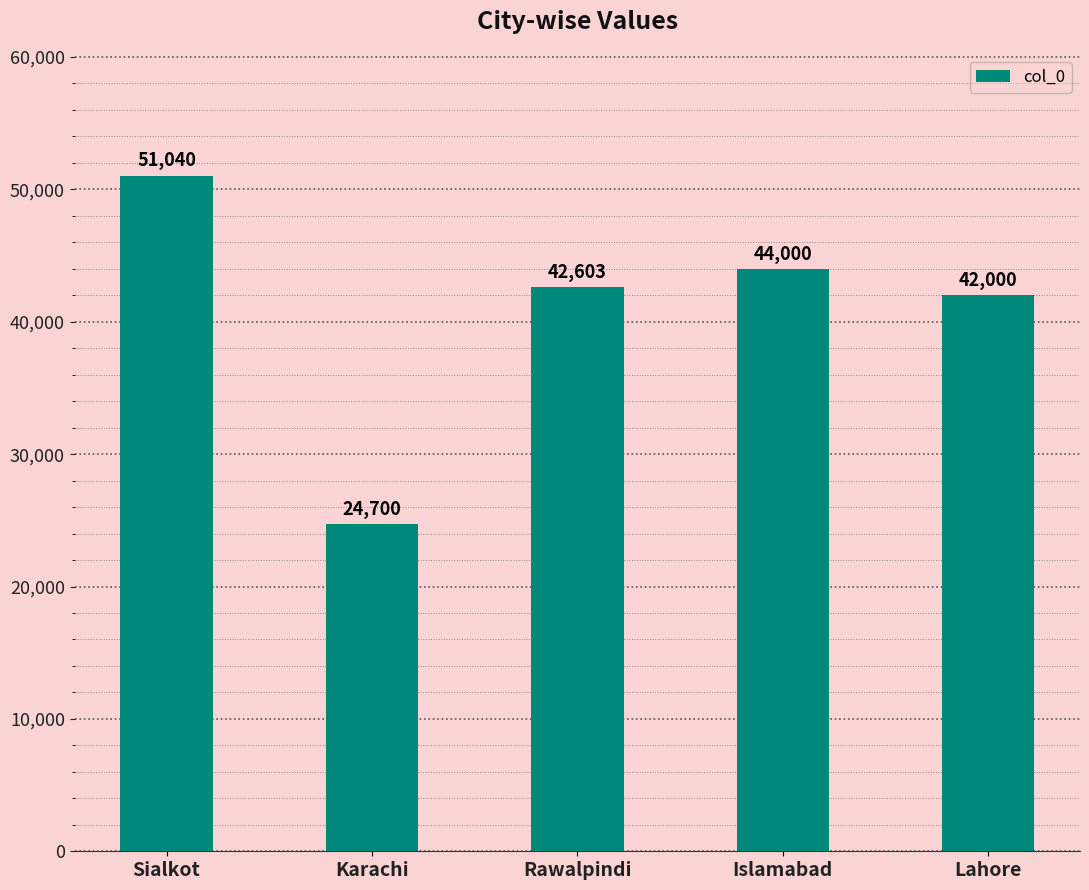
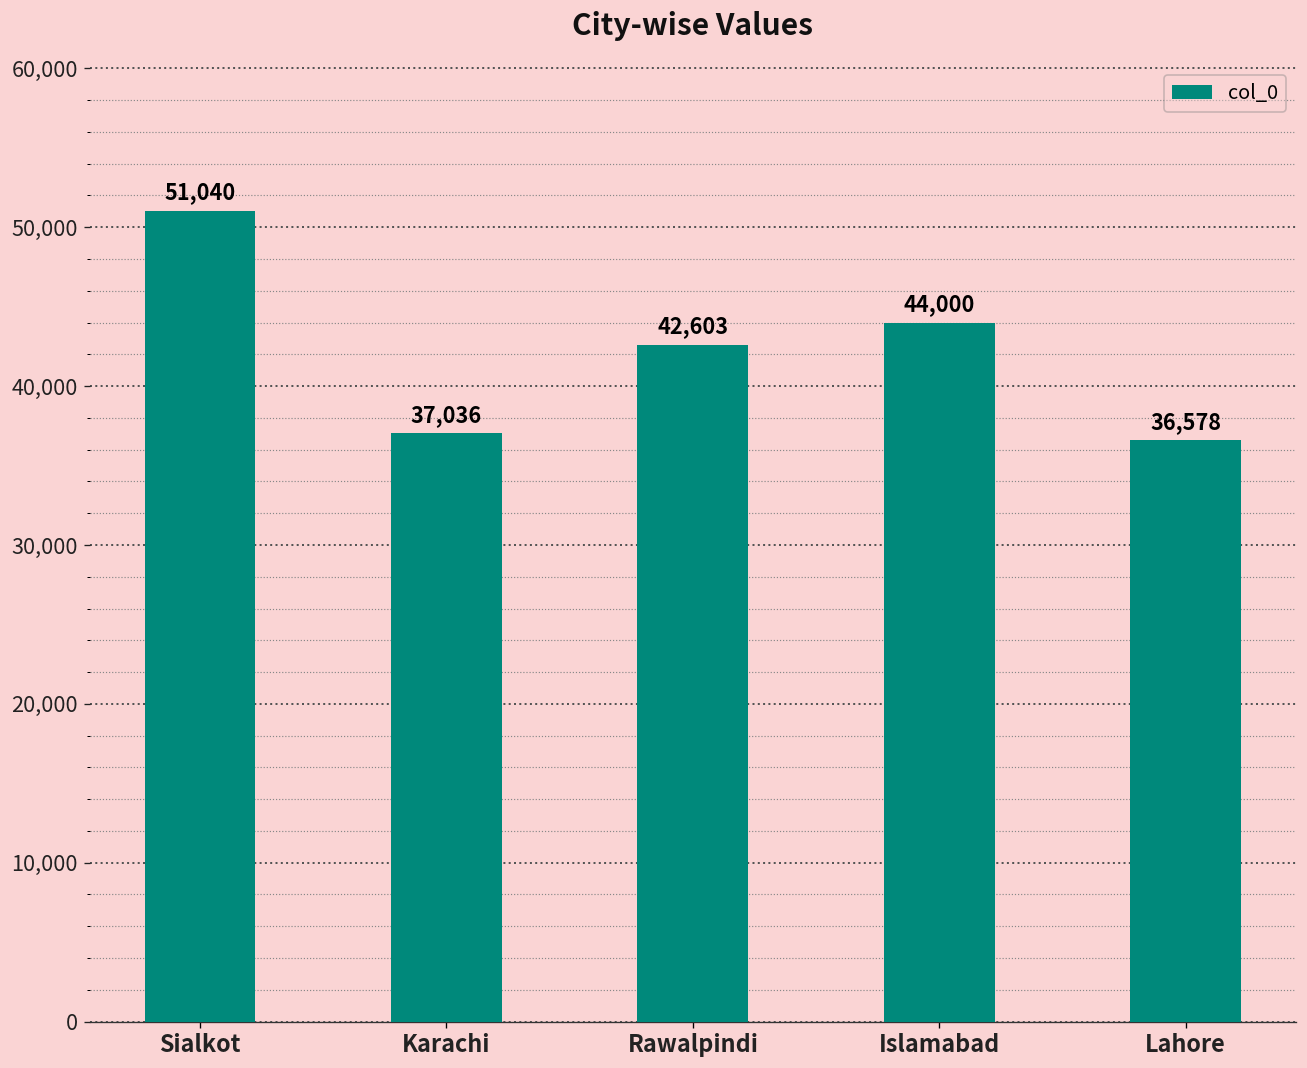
  {
    "Sialkot": "51,040",
-   "Karachi": "24,700",
+   "Karachi": "37,036",
    "Rawalpindi": "42,603",
    "Islamabad": "44,000",
-   "Lahore": "42,000"
+   "Lahore": "36,578"
  }
